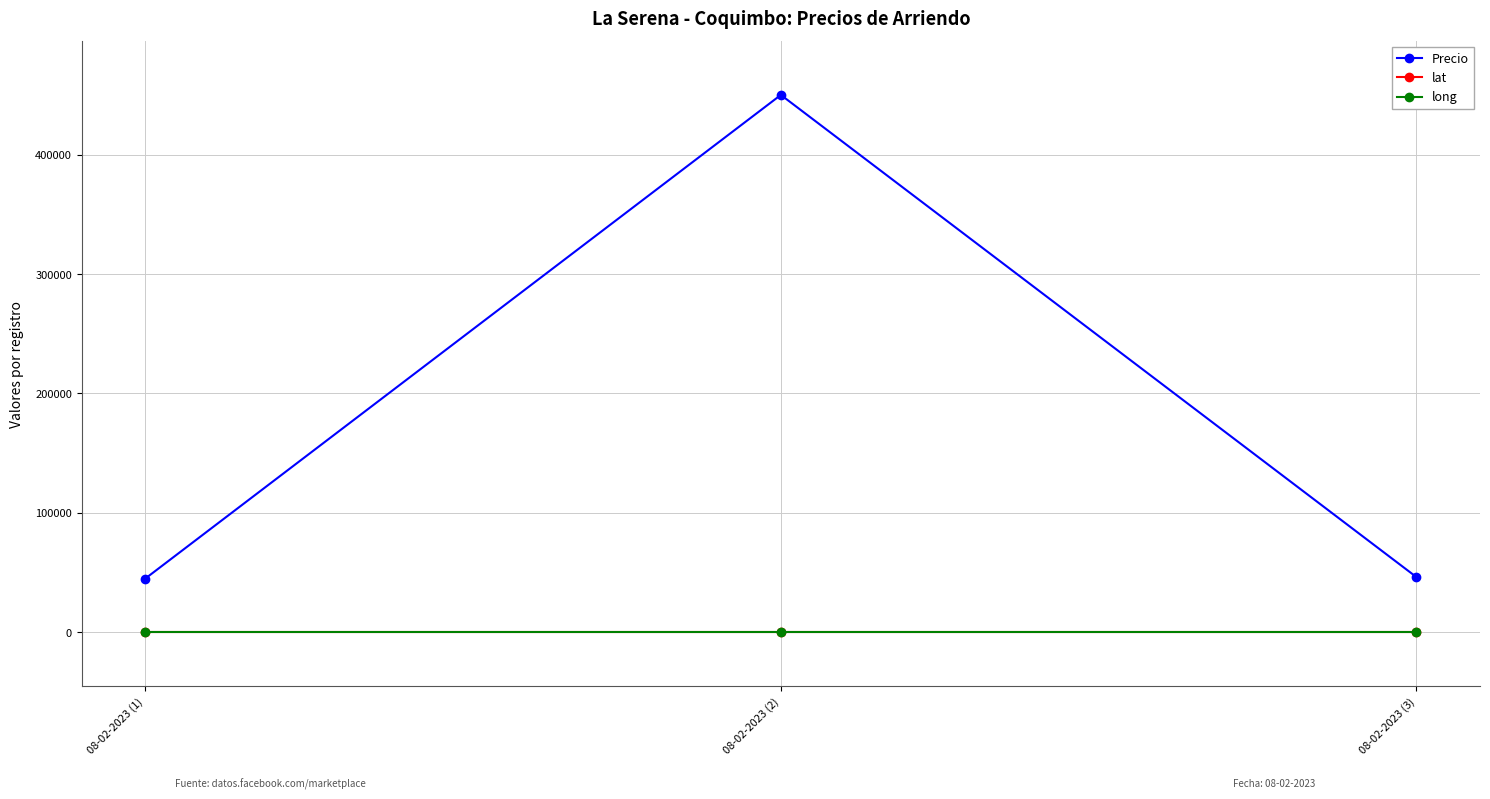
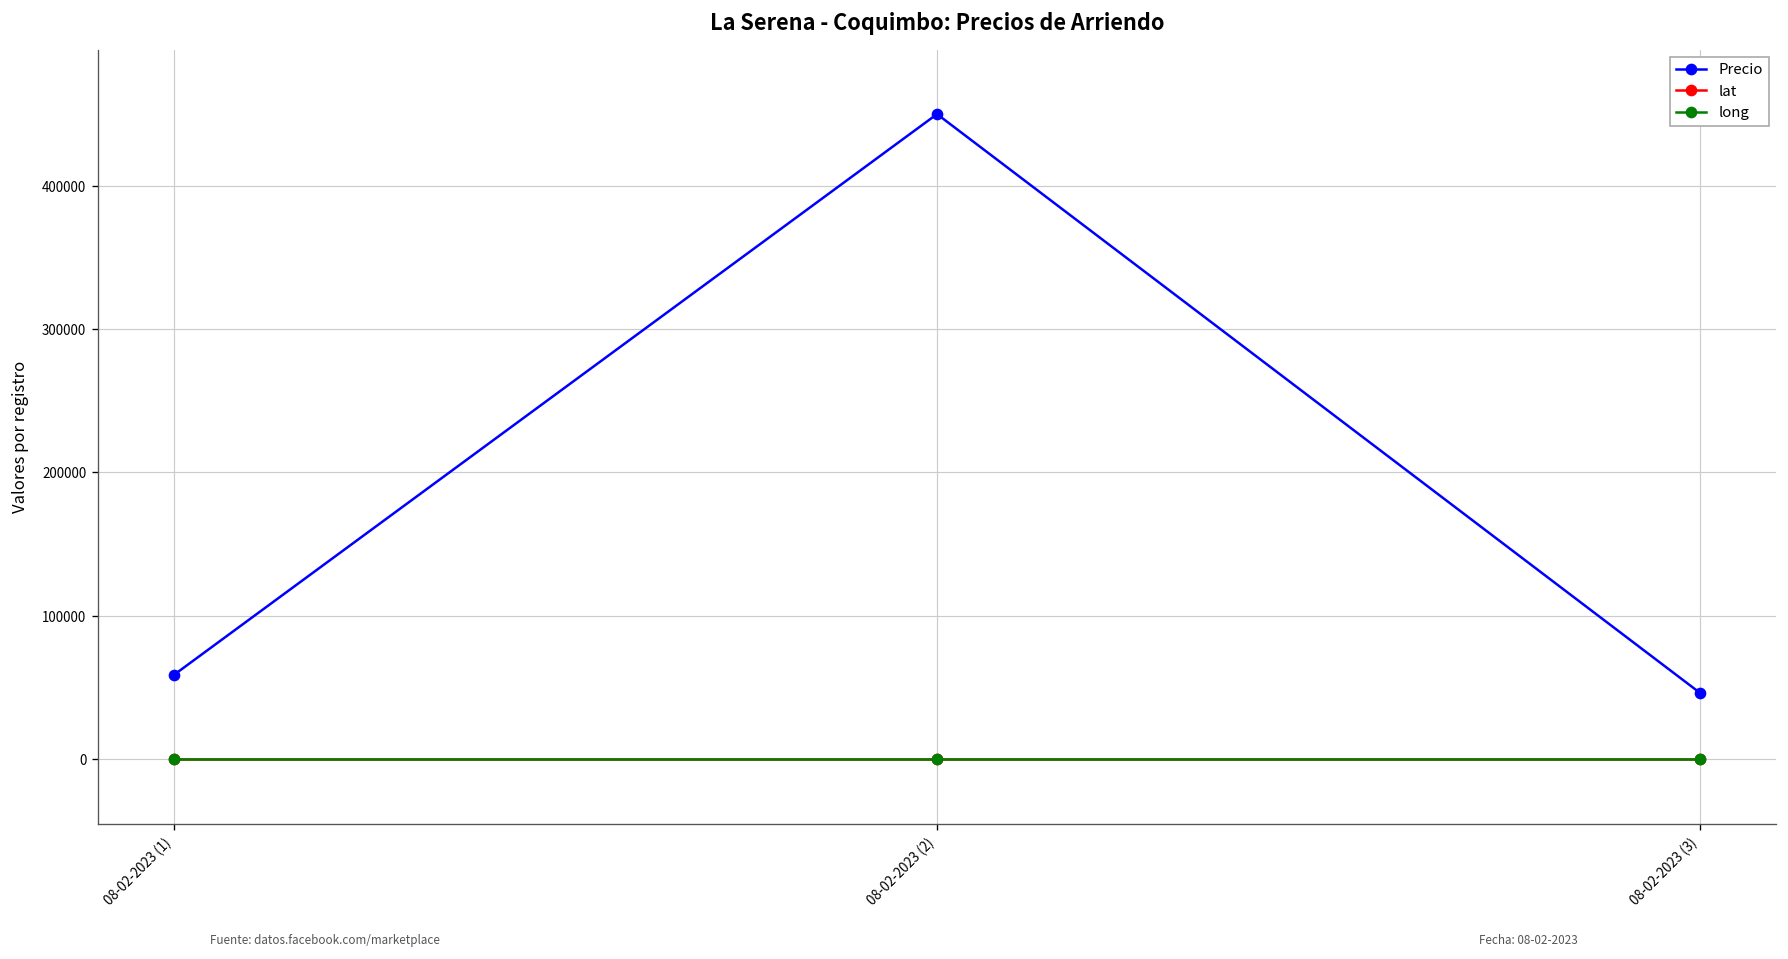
  {
    "Precio": {
-     "08-02-2023 (1)": 45000,
+     "08-02-2023 (1)": 59000,
      "08-02-2023 (2)": 450000,
      "08-02-2023 (3)": 46000
    },
    "long": {
      "08-02-2023 (1)": 0,
      "08-02-2023 (2)": 0,
      "08-02-2023 (3)": 0
    }
  }
